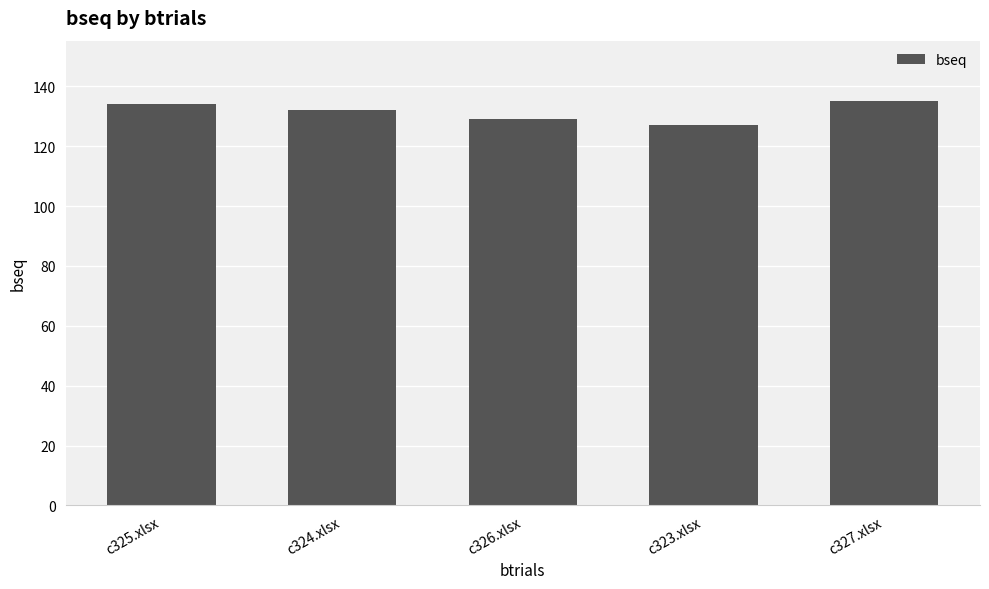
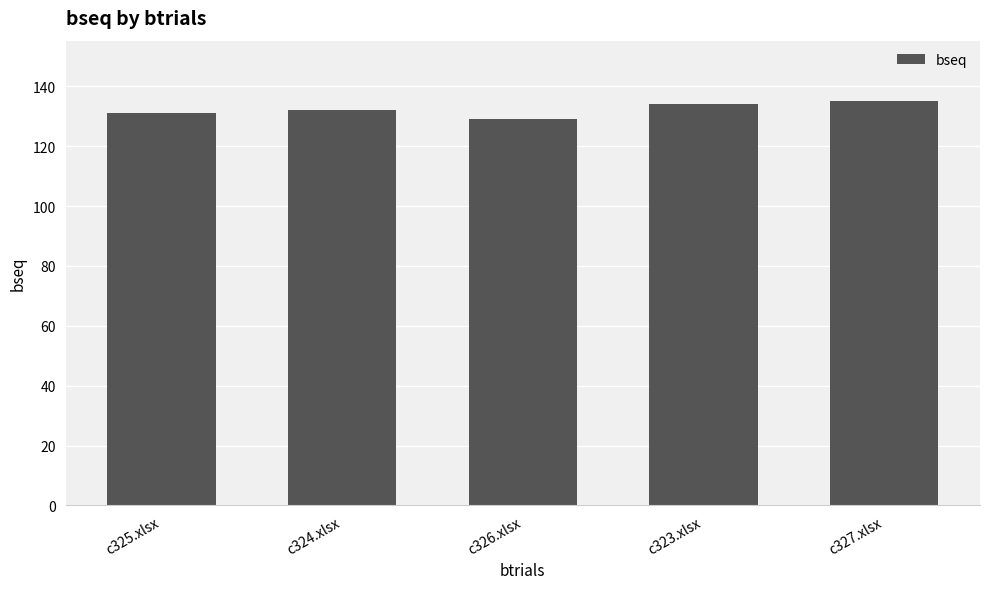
  {
-   "c325.xlsx": 134,
+   "c325.xlsx": 131,
    "c324.xlsx": 132,
    "c326.xlsx": 129,
-   "c323.xlsx": 127,
+   "c323.xlsx": 134,
    "c327.xlsx": 135
  }
